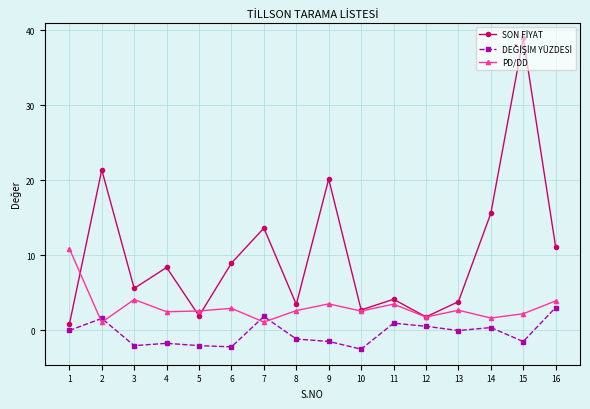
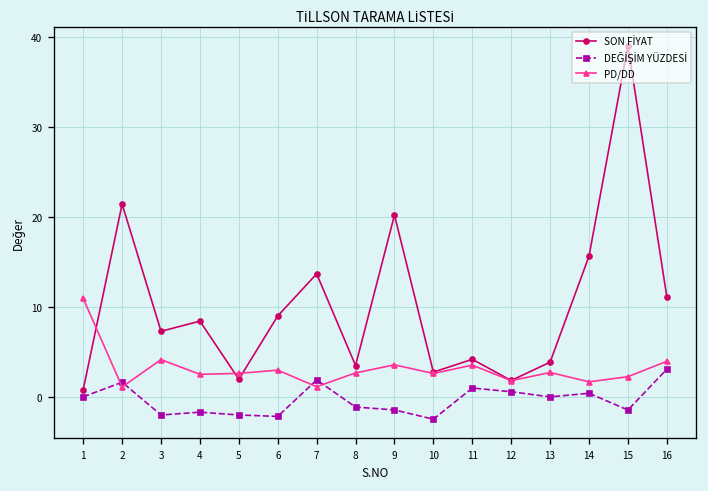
  {
    "SON FİYAT": {
      "1": 1,
      "2": 21,
-     "3": 6,
+     "3": 7,
      "4": 8,
      "5": 2,
      "6": 9,
      "7": 14,
      "8": 3,
      "9": 20,
      "11": 4,
      "13": 4,
      "14": 16,
      "16": 11
    },
    "DEĞİŞİM YÜZDESİ": {
      "1": 0,
      "2": 2,
      "3": -2,
      "4": -2,
      "5": -2,
      "6": -2,
      "7": 2,
      "8": -1,
      "9": -1,
      "10": -2,
      "11": 1,
      "12": 1,
      "13": 0,
      "14": 0,
      "15": -1,
      "16": 3
    },
    "PD/DD": {
      "1": 11,
      "2": 1,
      "3": 4,
      "4": 2,
      "5": 3,
      "6": 3,
      "7": 1,
      "8": 3,
      "9": 4,
      "11": 4,
      "13": 3,
      "14": 2,
      "15": 2,
      "16": 4
    }
  }
